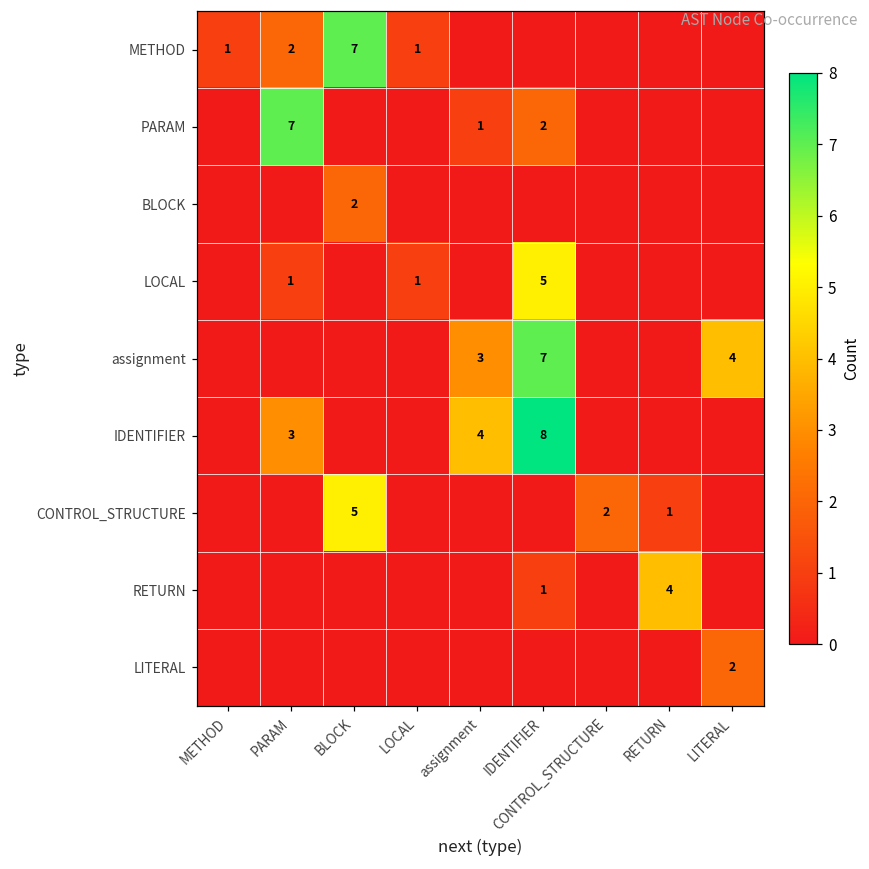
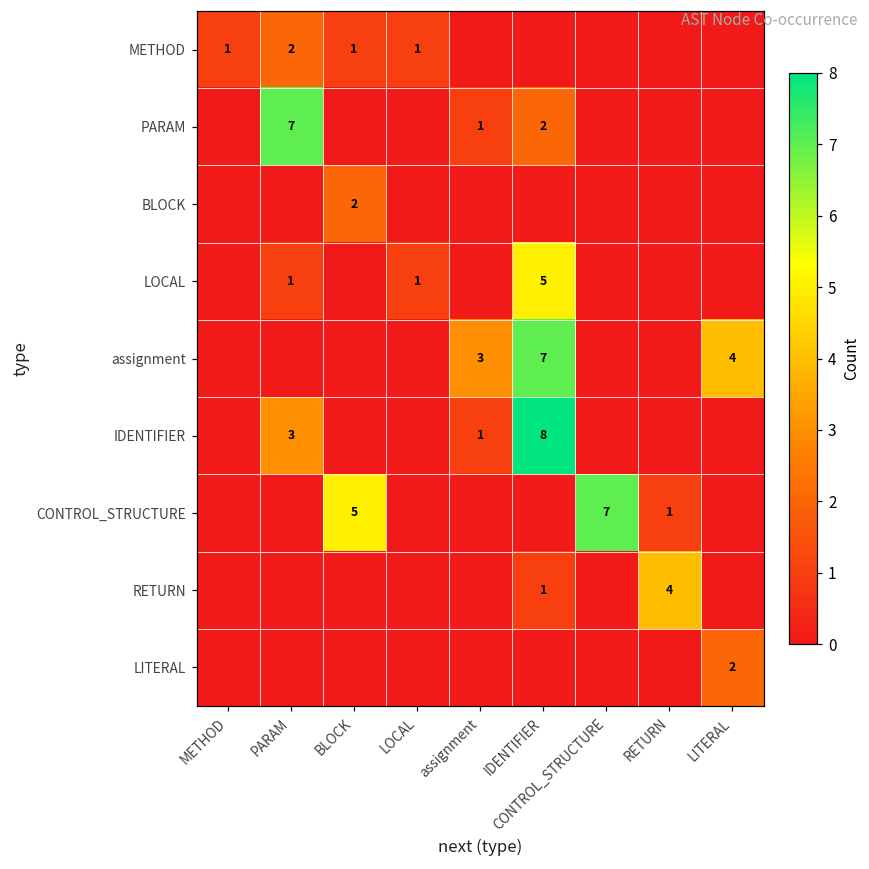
  {
    "METHOD": {
      "METHOD": 1,
      "PARAM": 2,
-     "BLOCK": 7,
+     "BLOCK": 1,
      "LOCAL": 1
    },
    "PARAM": {
      "PARAM": 7,
      "assignment": 1,
      "IDENTIFIER": 2
    },
    "BLOCK": {
      "BLOCK": 2
    },
    "LOCAL": {
      "PARAM": 1,
      "LOCAL": 1,
      "IDENTIFIER": 5
    },
    "assignment": {
      "assignment": 3,
      "IDENTIFIER": 7,
      "LITERAL": 4
    },
    "IDENTIFIER": {
      "PARAM": 3,
-     "assignment": 4,
+     "assignment": 1,
      "IDENTIFIER": 8
    },
    "CONTROL_STRUCTURE": {
      "BLOCK": 5,
-     "CONTROL_STRUCTURE": 2,
+     "CONTROL_STRUCTURE": 7,
      "RETURN": 1
    },
    "RETURN": {
      "IDENTIFIER": 1,
      "RETURN": 4
    },
    "LITERAL": {
      "LITERAL": 2
    }
  }
